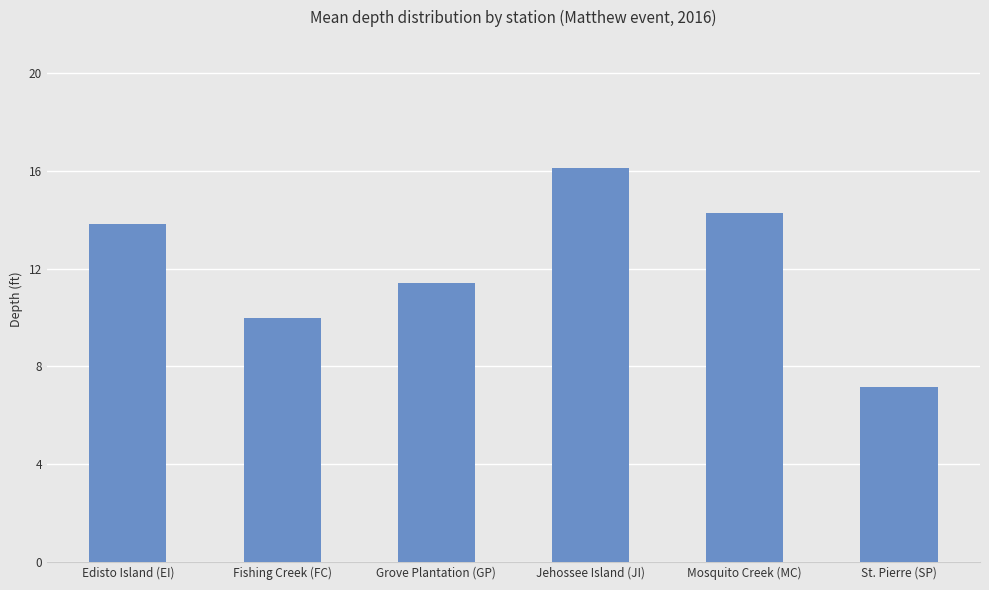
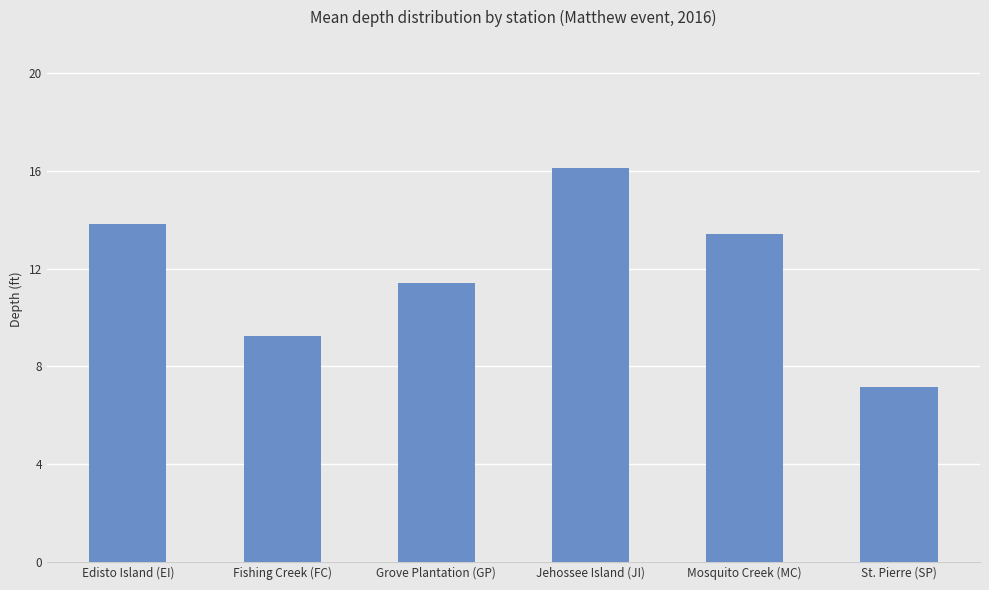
  {
    "Edisto Island (EI)": 13.8,
-   "Fishing Creek (FC)": 10.0,
+   "Fishing Creek (FC)": 9.2,
    "Grove Plantation (GP)": 11.4,
    "Jehossee Island (JI)": 16.1,
-   "Mosquito Creek (MC)": 14.3,
+   "Mosquito Creek (MC)": 13.4,
    "St. Pierre (SP)": 7.1
  }
